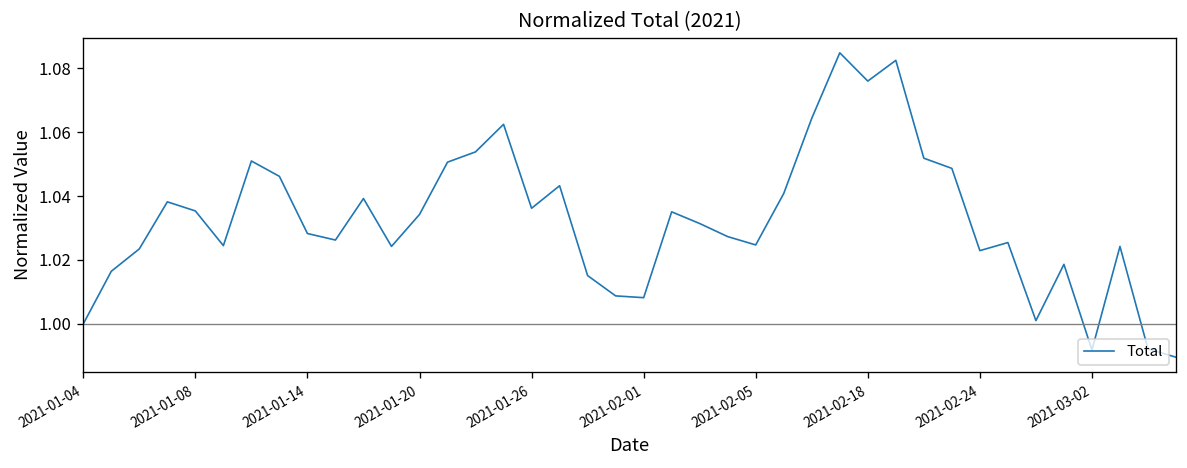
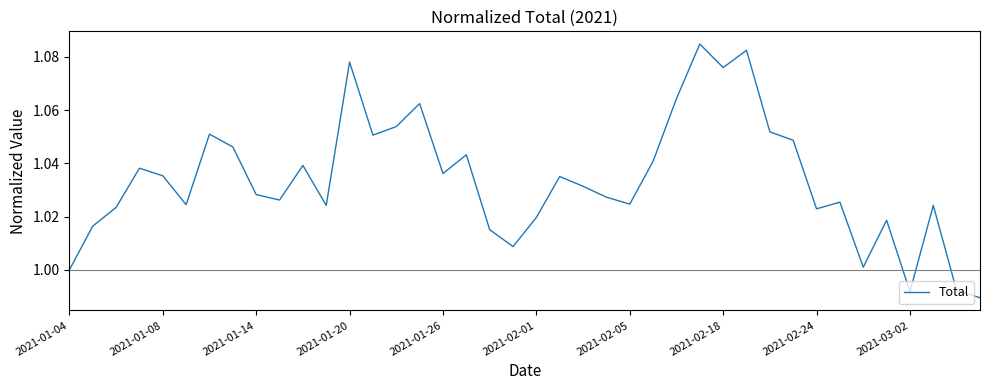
  {
    "2021-01-04": 1.000,
    "2021-01-08": 1.035,
    "2021-01-14": 1.028,
-   "2021-01-20": 1.034,
+   "2021-01-20": 1.078,
    "2021-01-26": 1.036,
-   "2021-02-01": 1.008,
+   "2021-02-01": 1.020,
    "2021-02-05": 1.025,
    "2021-02-18": 1.076,
    "2021-02-24": 1.023
  }
